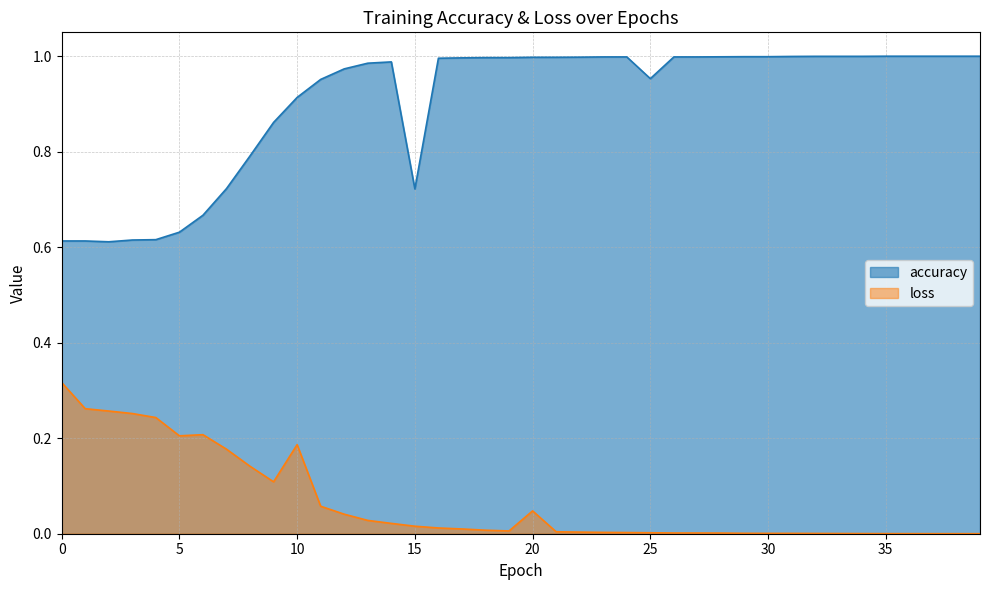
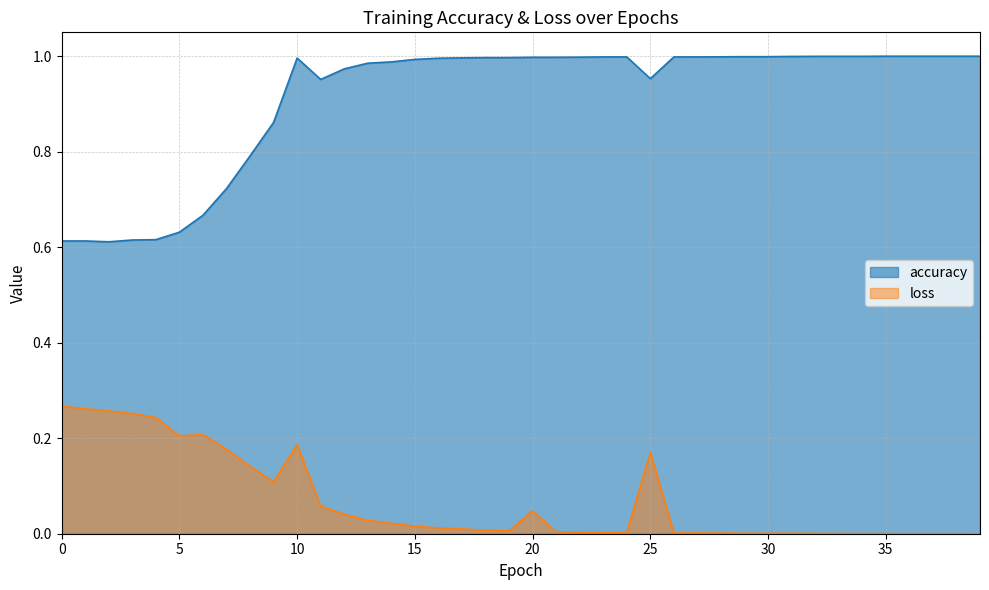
  {
    "accuracy": {
      "0": 0.61,
      "5": 0.63,
-     "10": 0.91,
-     "15": 0.72,
+     "10": 1.00,
+     "15": 0.99,
      "20": 1.00,
      "25": 0.95,
      "30": 1.00,
      "35": 1.00
    },
    "loss": {
-     "0": 0.32,
+     "0": 0.27,
      "5": 0.21,
      "10": 0.19,
      "15": 0.02,
      "20": 0.05,
-     "25": 0.00,
+     "25": 0.17,
      "30": 0.00,
      "35": 0.00
    }
  }
